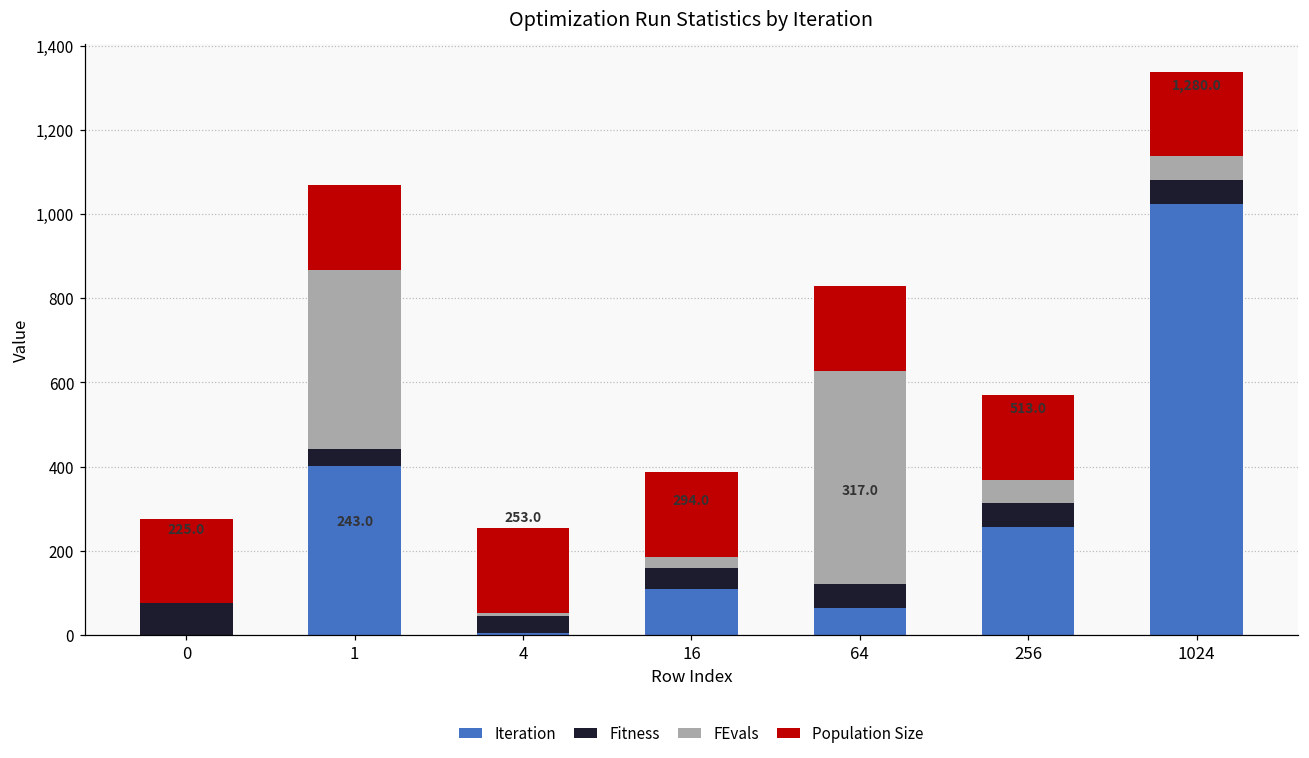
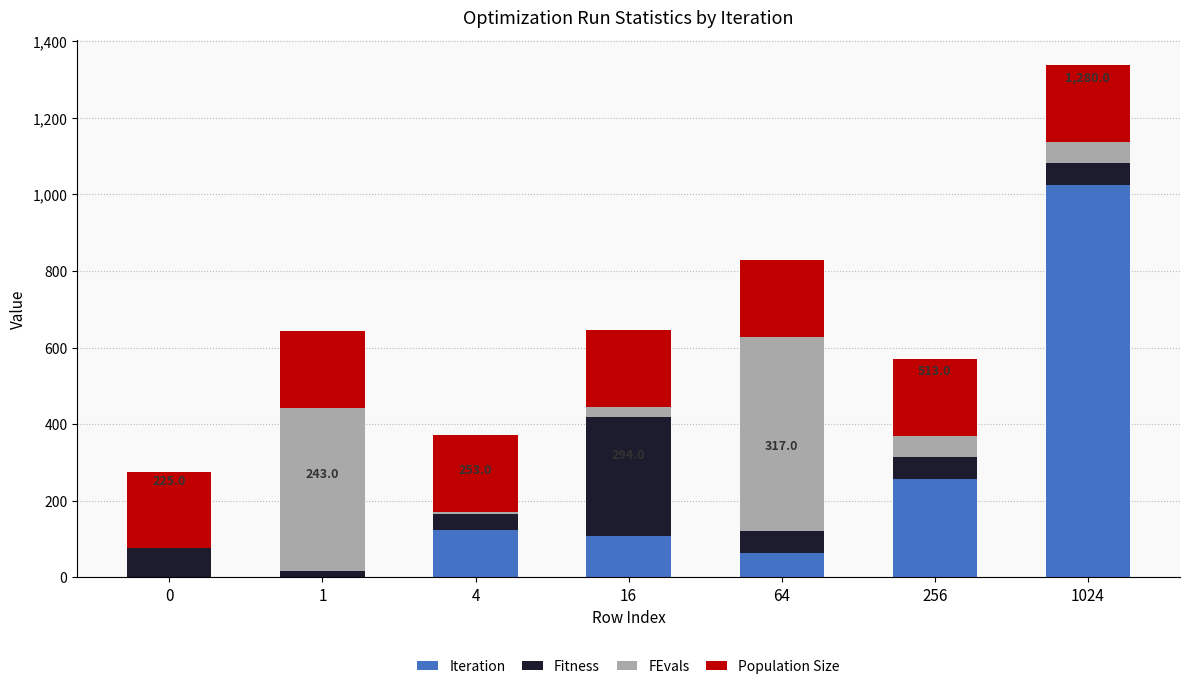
  {
    "Iteration": {
      "0": "0",
-     "1": "400",
-     "4": "0",
+     "1": "0",
+     "4": "120",
      "16": "110",
      "64": "60",
      "256": "260",
      "1024": "1,020"
    },
    "Fitness": {
      "0": "80",
-     "1": "40",
+     "1": "20",
      "4": "40",
-     "16": "50",
+     "16": "310",
      "64": "60",
      "256": "60",
      "1024": "60"
    },
    "FEvals": {
      "0": "0",
      "1": "430",
      "4": "10",
      "16": "30",
      "256": "60",
      "1024": "60"
    },
    "Population Size": {
      "1": "200",
      "64": "200"
    }
  }
